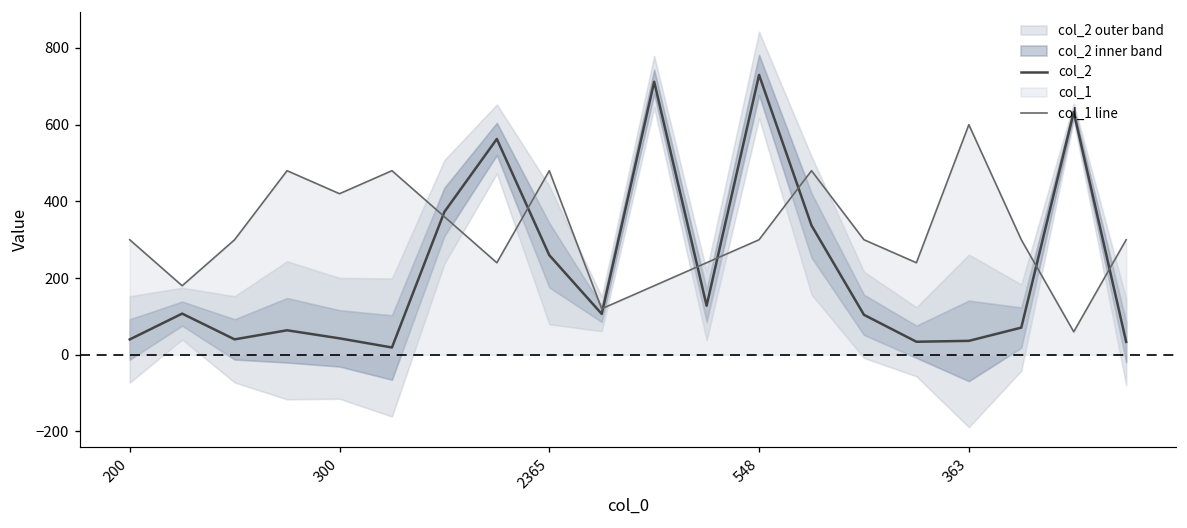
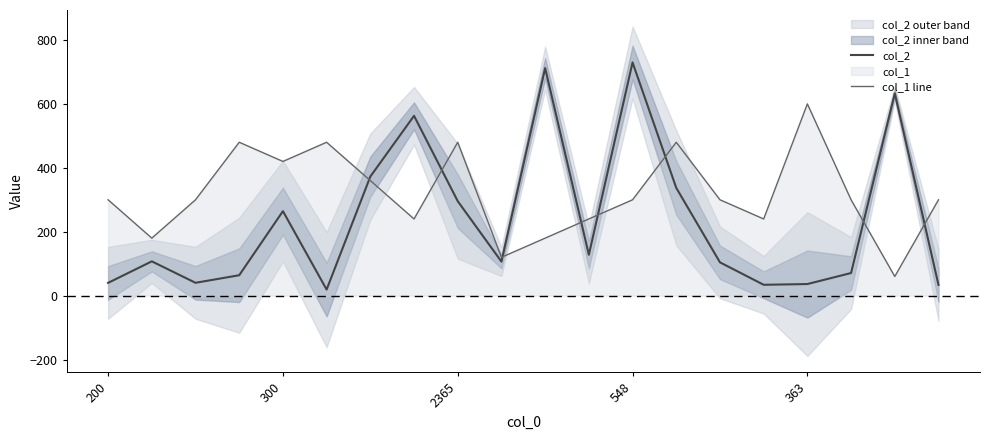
  {
    "col_2": {
      "200": 40,
-     "300": 40,
-     "2365": 260,
+     "300": 260,
+     "2365": 300,
      "548": 730,
      "363": 40
    }
  }
